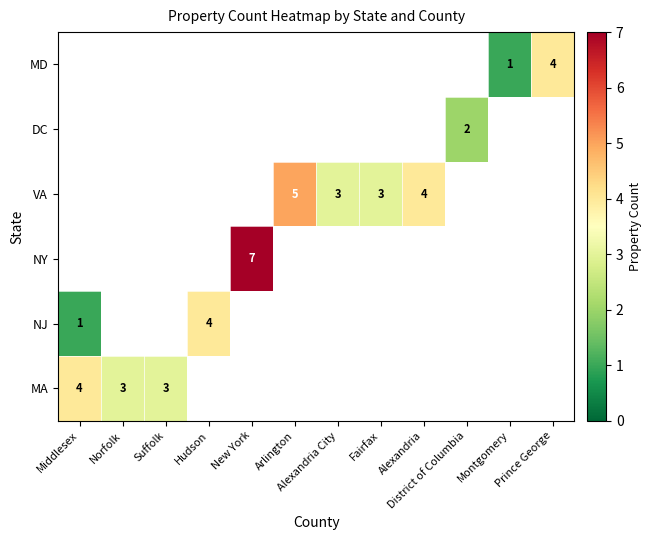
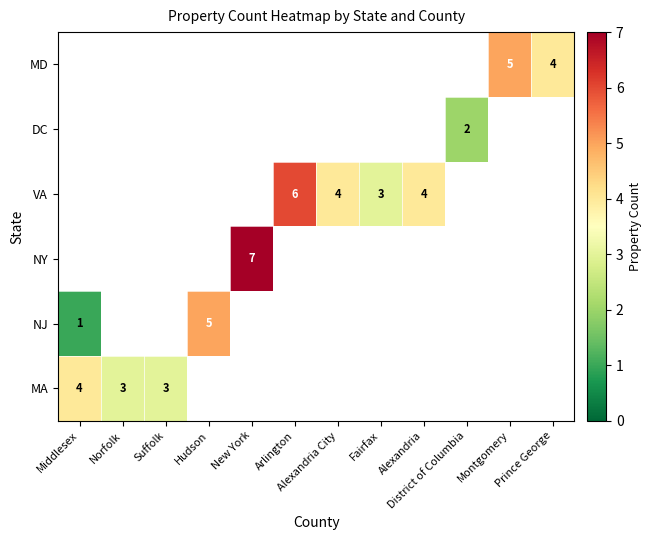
  {
    "MD": {
-     "Montgomery": 1,
+     "Montgomery": 5,
      "Prince George": 4
    },
    "DC": {
      "District of Columbia": 2
    },
    "VA": {
-     "Arlington": 5,
-     "Alexandria City": 3,
+     "Arlington": 6,
+     "Alexandria City": 4,
      "Fairfax": 3,
      "Alexandria": 4
    },
    "NY": {
      "New York": 7
    },
    "NJ": {
      "Middlesex": 1,
-     "Hudson": 4
+     "Hudson": 5
    },
    "MA": {
      "Middlesex": 4,
      "Norfolk": 3,
      "Suffolk": 3
    }
  }
